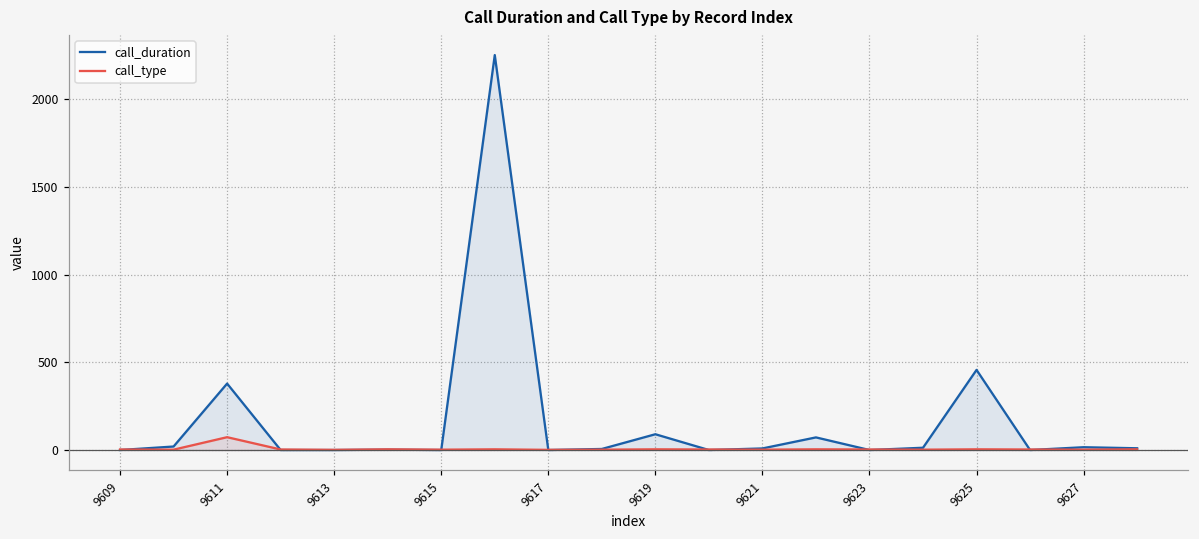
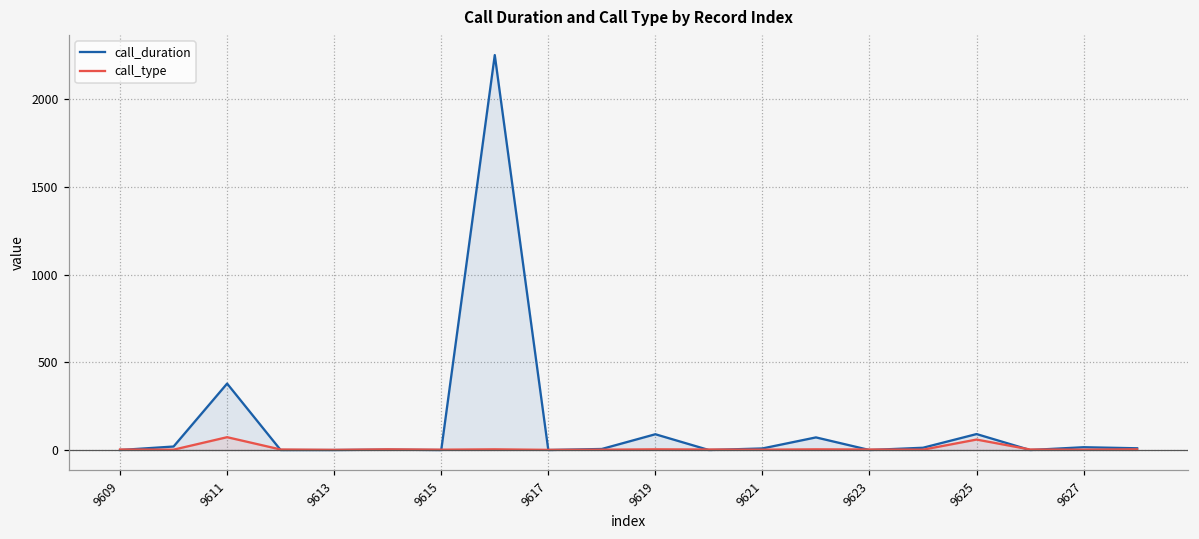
  {
    "call_duration": {
      "9611": 380,
      "9619": 90,
-     "9625": 460
+     "9625": 90
    },
    "call_type": {
      "9611": 70,
      "9619": 0,
-     "9625": 0
+     "9625": 60
    }
  }
